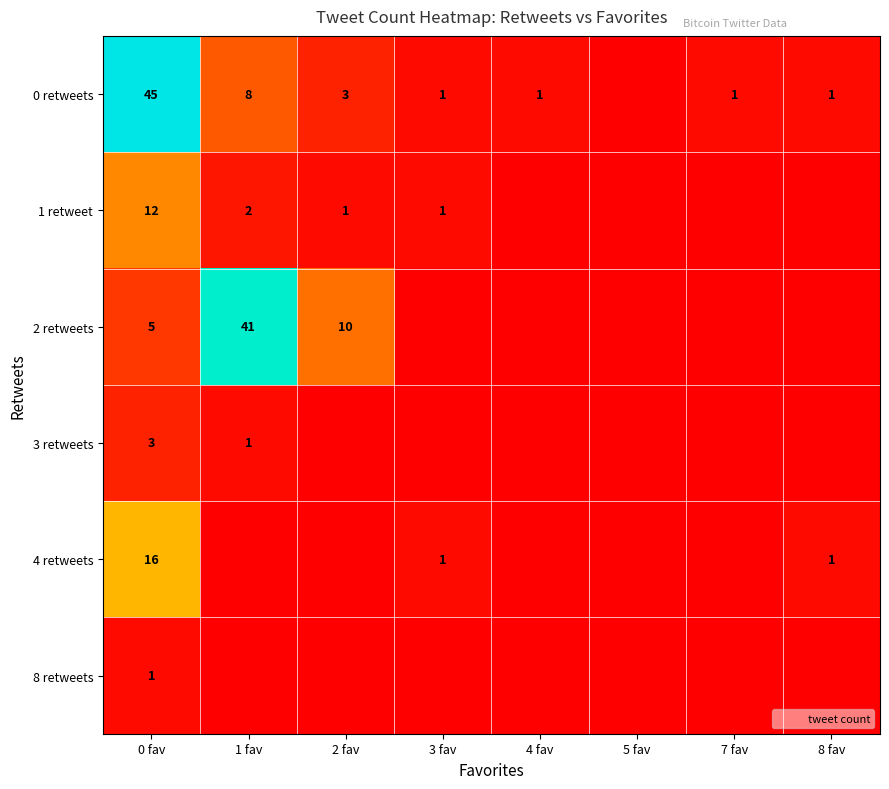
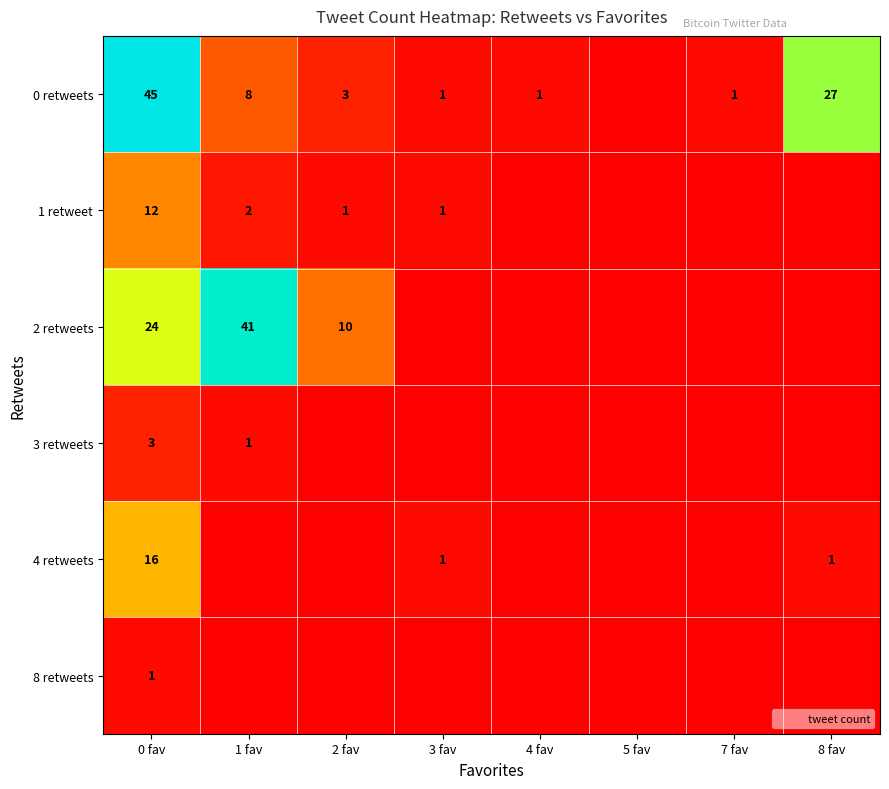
  {
    "0 retweets": {
      "0 fav": 45,
      "1 fav": 8,
      "2 fav": 3,
      "3 fav": 1,
      "4 fav": 1,
      "7 fav": 1,
-     "8 fav": 1
+     "8 fav": 27
    },
    "1 retweet": {
      "0 fav": 12,
      "1 fav": 2,
      "2 fav": 1,
      "3 fav": 1
    },
    "2 retweets": {
-     "0 fav": 5,
+     "0 fav": 24,
      "1 fav": 41,
      "2 fav": 10
    },
    "3 retweets": {
      "0 fav": 3,
      "1 fav": 1
    },
    "4 retweets": {
      "0 fav": 16,
      "3 fav": 1,
      "8 fav": 1
    },
    "8 retweets": {
      "0 fav": 1
    }
  }
